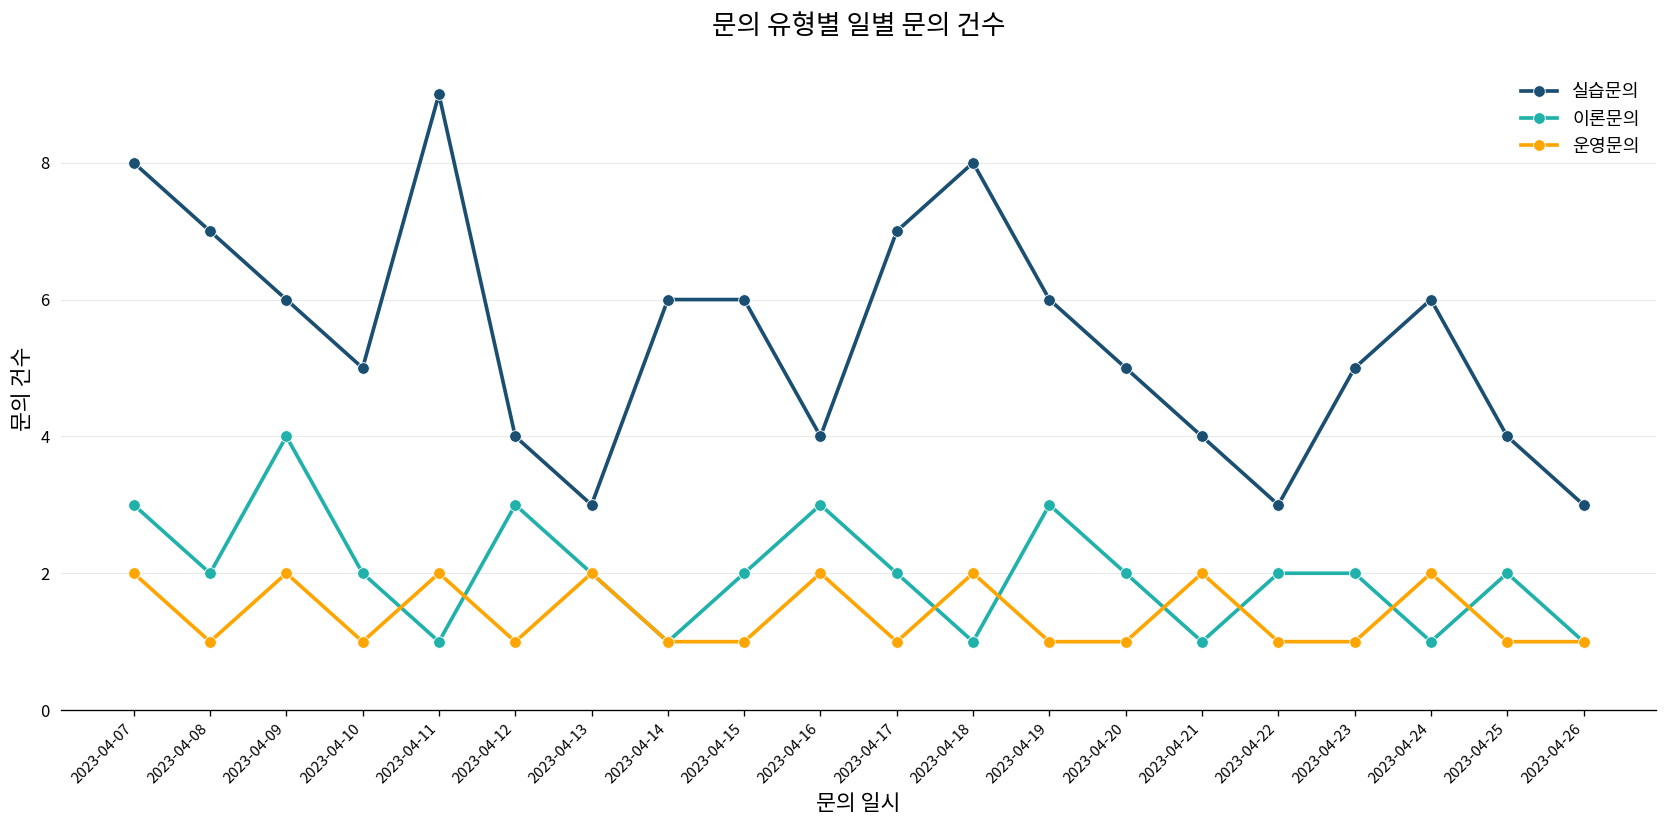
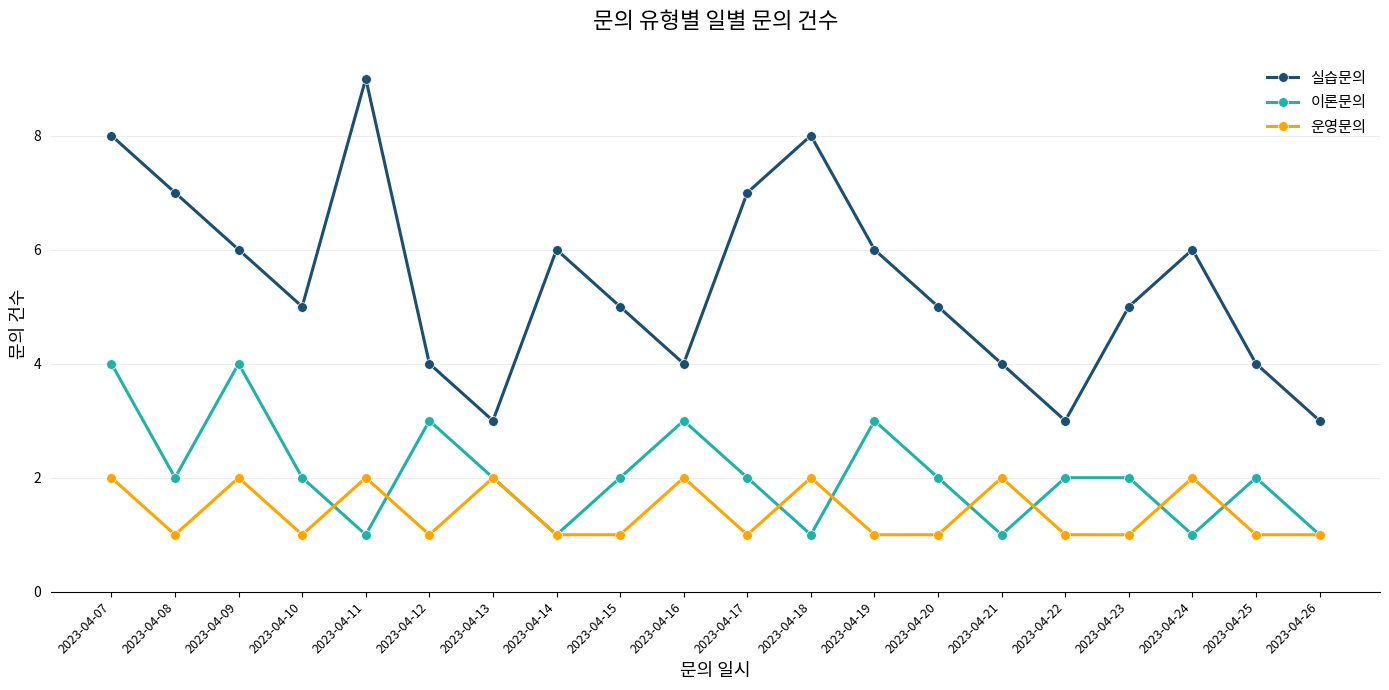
  {
    "실습문의": {
      "2023-04-07": 8,
      "2023-04-08": 7,
      "2023-04-09": 6,
      "2023-04-10": 5,
      "2023-04-11": 9,
      "2023-04-12": 4,
      "2023-04-13": 3,
      "2023-04-14": 6,
-     "2023-04-15": 6,
+     "2023-04-15": 5,
      "2023-04-16": 4,
      "2023-04-17": 7,
      "2023-04-18": 8,
      "2023-04-19": 6,
      "2023-04-20": 5,
      "2023-04-21": 4,
      "2023-04-22": 3,
      "2023-04-23": 5,
      "2023-04-24": 6,
      "2023-04-25": 4,
      "2023-04-26": 3
    },
    "이론문의": {
-     "2023-04-07": 3,
+     "2023-04-07": 4,
      "2023-04-08": 2,
      "2023-04-09": 4,
      "2023-04-10": 2,
      "2023-04-11": 1,
      "2023-04-12": 3,
      "2023-04-15": 2,
      "2023-04-16": 3,
      "2023-04-17": 2,
      "2023-04-18": 1,
      "2023-04-19": 3,
      "2023-04-20": 2,
      "2023-04-21": 1,
      "2023-04-22": 2,
      "2023-04-23": 2,
      "2023-04-24": 1,
      "2023-04-25": 2
    },
    "운영문의": {
      "2023-04-07": 2,
      "2023-04-08": 1,
      "2023-04-09": 2,
      "2023-04-10": 1,
      "2023-04-11": 2,
      "2023-04-12": 1,
      "2023-04-15": 1,
      "2023-04-16": 2,
      "2023-04-17": 1,
      "2023-04-18": 2,
      "2023-04-19": 1,
      "2023-04-20": 1,
      "2023-04-21": 2,
      "2023-04-22": 1,
      "2023-04-23": 1,
      "2023-04-24": 2,
      "2023-04-25": 1
    }
  }
